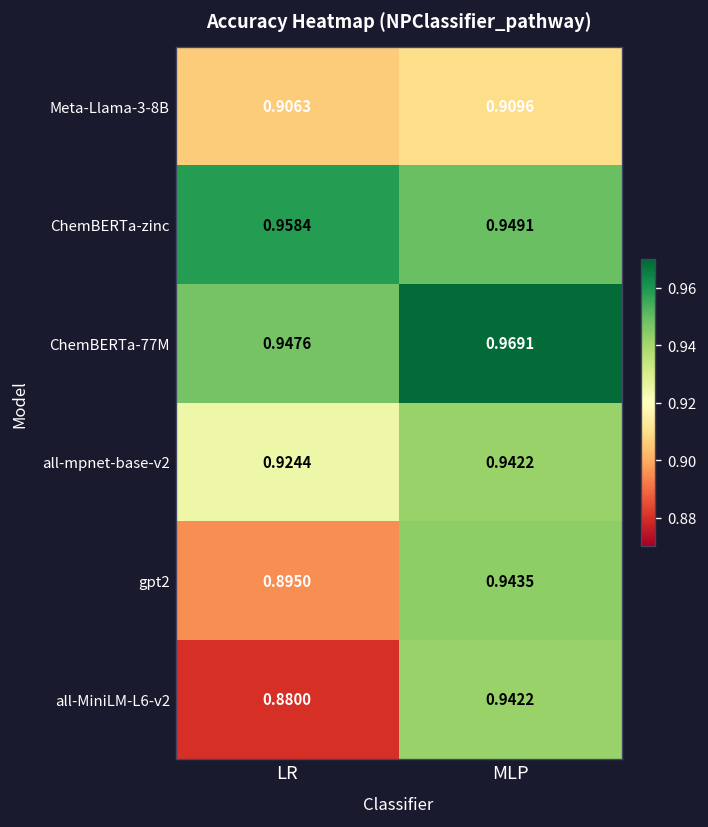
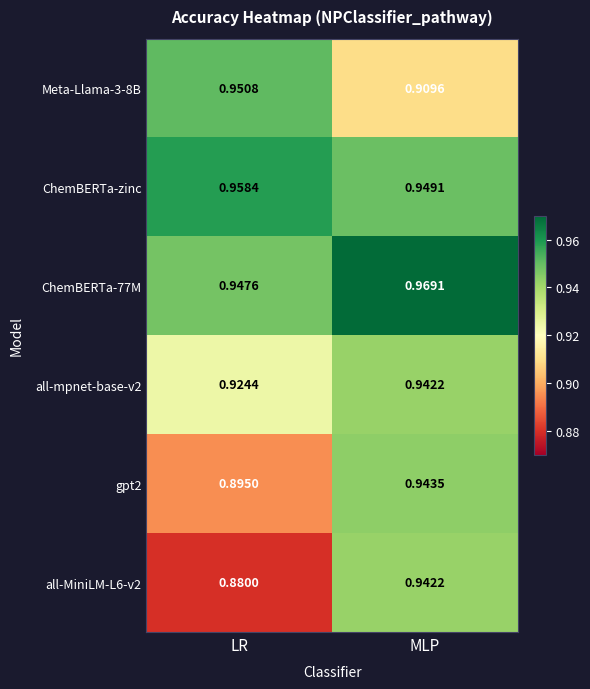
  {
    "Meta-Llama-3-8B": {
-     "LR": 0.9063,
+     "LR": 0.9508,
      "MLP": 0.9096
    },
    "ChemBERTa-zinc": {
      "LR": 0.9584,
      "MLP": 0.9491
    },
    "ChemBERTa-77M": {
      "LR": 0.9476,
      "MLP": 0.9691
    },
    "all-mpnet-base-v2": {
      "LR": 0.9244,
      "MLP": 0.9422
    },
    "gpt2": {
      "LR": 0.8950,
      "MLP": 0.9435
    },
    "all-MiniLM-L6-v2": {
      "LR": 0.8800,
      "MLP": 0.9422
    }
  }
